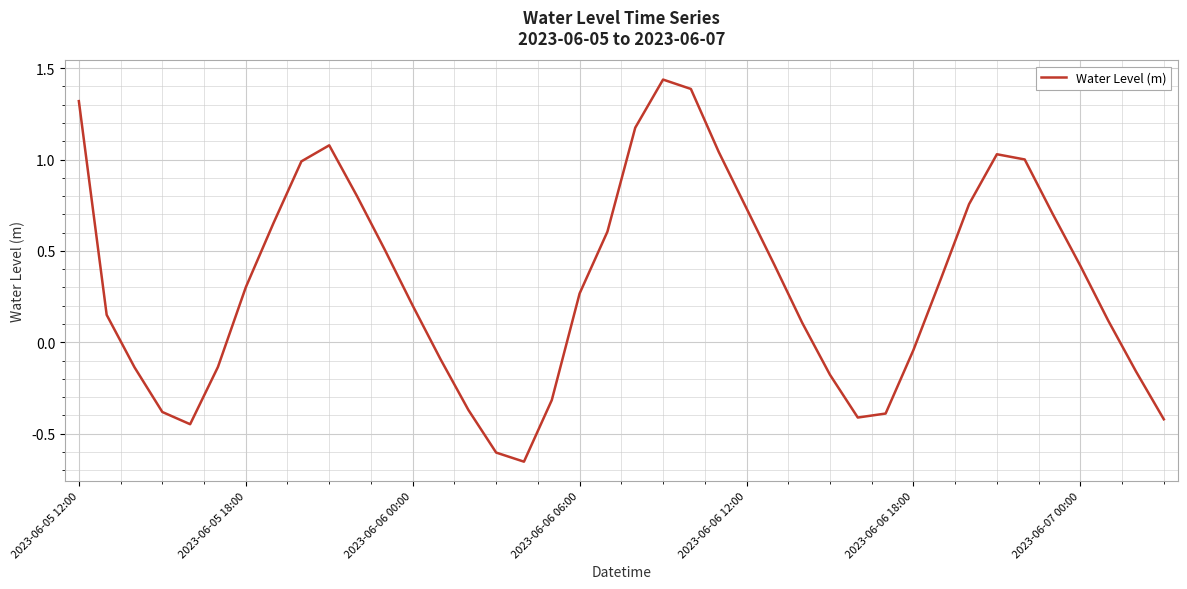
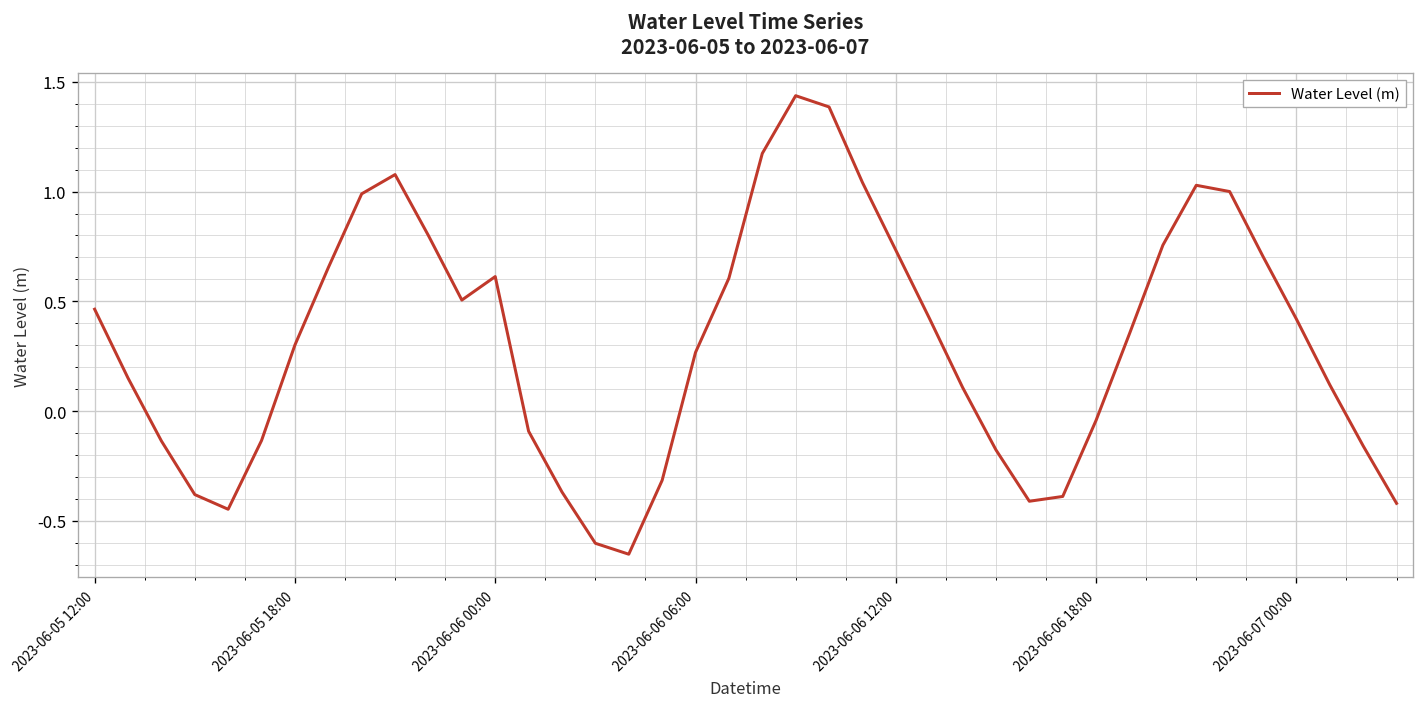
  {
-   "2023-06-05 12:00": 1.32,
+   "2023-06-05 12:00": 0.46,
    "2023-06-05 18:00": 0.30,
-   "2023-06-06 00:00": 0.20,
+   "2023-06-06 00:00": 0.61,
    "2023-06-06 06:00": 0.27,
    "2023-06-06 12:00": 0.73,
    "2023-06-06 18:00": -0.04,
    "2023-06-07 00:00": 0.42
  }
